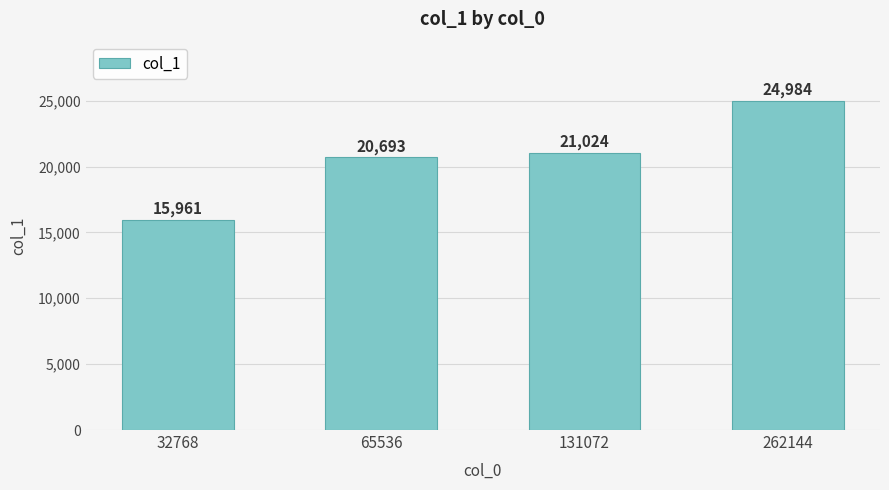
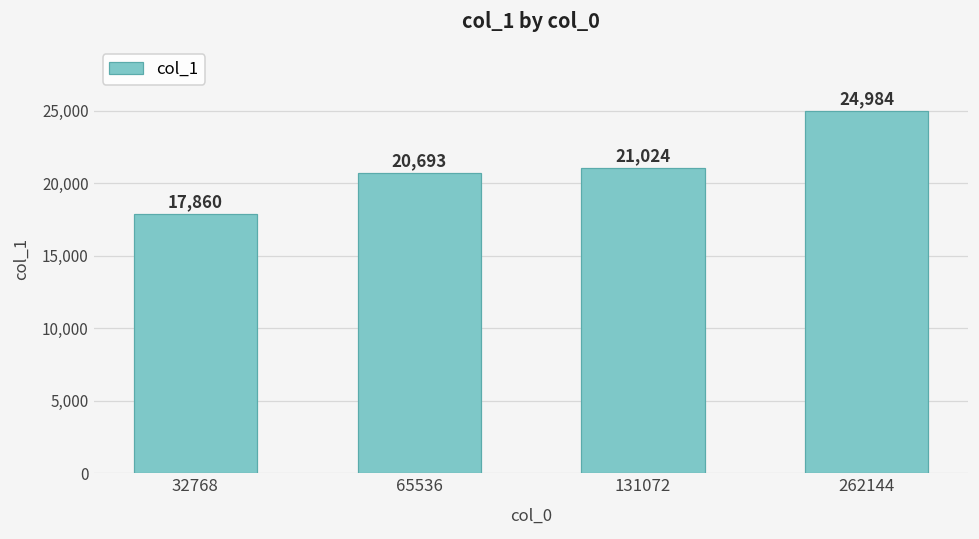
  {
-   "32768": "15,961",
+   "32768": "17,860",
    "65536": "20,693",
    "131072": "21,024",
    "262144": "24,984"
  }
